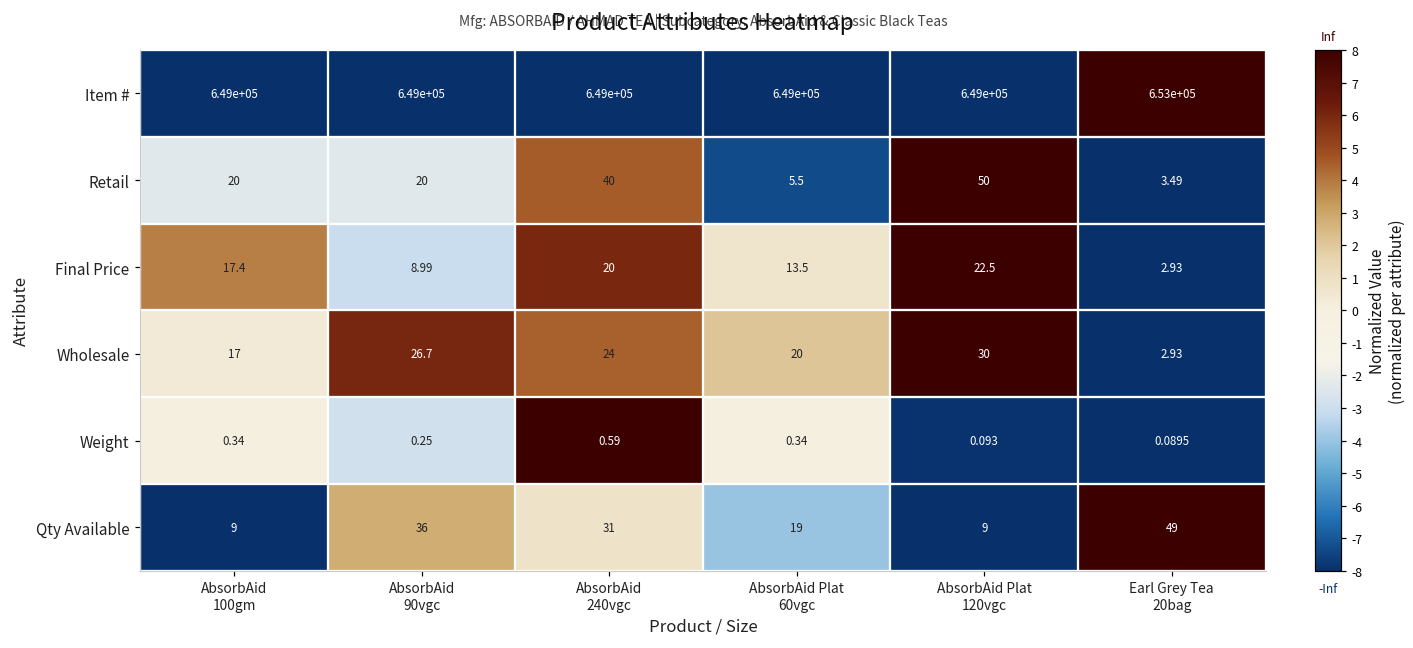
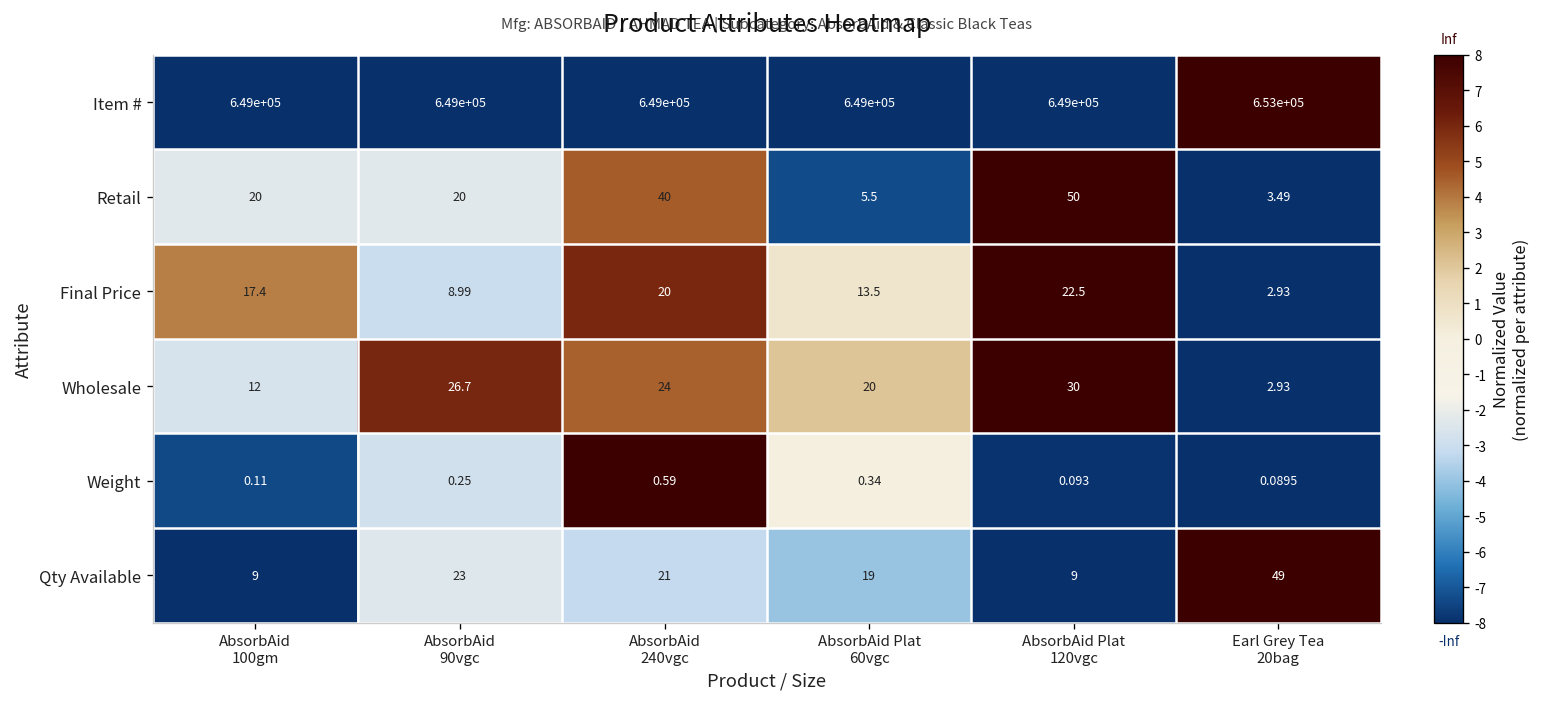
  {
    "Item #": {
      "AbsorbAid 100gm": "6.49e+05",
      "AbsorbAid 90vgc": "6.49e+05",
      "AbsorbAid 240vgc": "6.49e+05",
      "AbsorbAid Plat 60vgc": "6.49e+05",
      "AbsorbAid Plat 120vgc": "6.49e+05",
      "Earl Grey Tea 20bag": "6.53e+05"
    },
    "Retail": {
      "AbsorbAid 100gm": "20",
      "AbsorbAid 90vgc": "20",
      "AbsorbAid 240vgc": "40",
      "AbsorbAid Plat 60vgc": "5.5",
      "AbsorbAid Plat 120vgc": "50",
      "Earl Grey Tea 20bag": "3.49"
    },
    "Final Price": {
      "AbsorbAid 100gm": "17.4",
      "AbsorbAid 90vgc": "8.99",
      "AbsorbAid 240vgc": "20",
      "AbsorbAid Plat 60vgc": "13.5",
      "AbsorbAid Plat 120vgc": "22.5",
      "Earl Grey Tea 20bag": "2.93"
    },
    "Wholesale": {
-     "AbsorbAid 100gm": "17",
+     "AbsorbAid 100gm": "12",
      "AbsorbAid 90vgc": "26.7",
      "AbsorbAid 240vgc": "24",
      "AbsorbAid Plat 60vgc": "20",
      "AbsorbAid Plat 120vgc": "30",
      "Earl Grey Tea 20bag": "2.93"
    },
    "Weight": {
-     "AbsorbAid 100gm": "0.34",
+     "AbsorbAid 100gm": "0.11",
      "AbsorbAid 90vgc": "0.25",
      "AbsorbAid 240vgc": "0.59",
      "AbsorbAid Plat 60vgc": "0.34",
      "AbsorbAid Plat 120vgc": "0.093",
      "Earl Grey Tea 20bag": "0.0895"
    },
    "Qty Available": {
      "AbsorbAid 100gm": "9",
-     "AbsorbAid 90vgc": "36",
-     "AbsorbAid 240vgc": "31",
+     "AbsorbAid 90vgc": "23",
+     "AbsorbAid 240vgc": "21",
      "AbsorbAid Plat 60vgc": "19",
      "AbsorbAid Plat 120vgc": "9",
      "Earl Grey Tea 20bag": "49"
    }
  }
